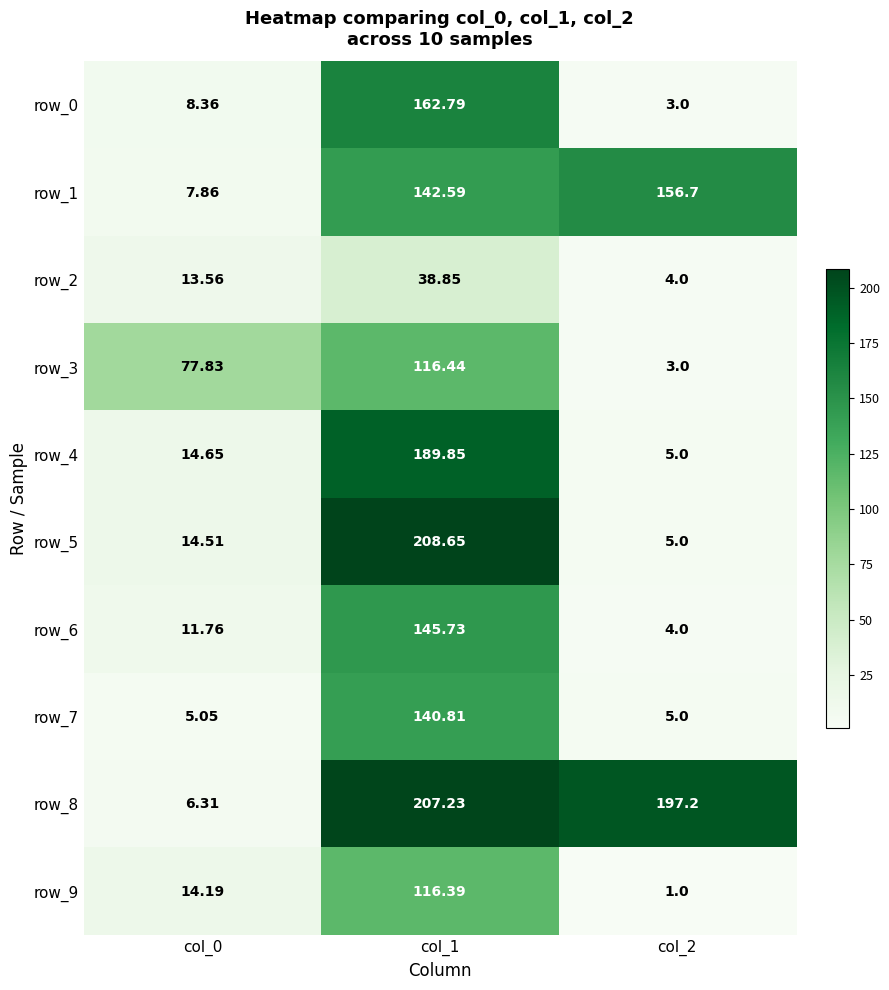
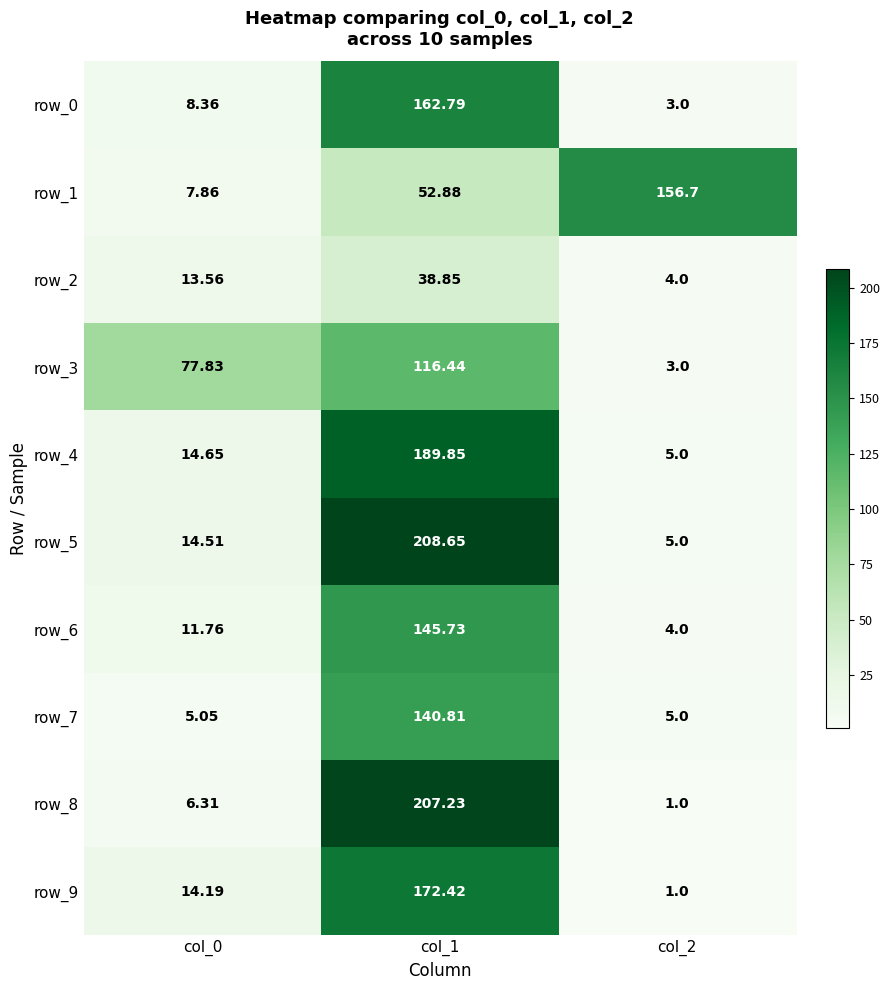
  {
    "row_0": {
      "col_0": 8.36,
      "col_1": 162.79,
      "col_2": 3.0
    },
    "row_1": {
      "col_0": 7.86,
-     "col_1": 142.59,
+     "col_1": 52.88,
      "col_2": 156.7
    },
    "row_2": {
      "col_0": 13.56,
      "col_1": 38.85,
      "col_2": 4.0
    },
    "row_3": {
      "col_0": 77.83,
      "col_1": 116.44,
      "col_2": 3.0
    },
    "row_4": {
      "col_0": 14.65,
      "col_1": 189.85,
      "col_2": 5.0
    },
    "row_5": {
      "col_0": 14.51,
      "col_1": 208.65,
      "col_2": 5.0
    },
    "row_6": {
      "col_0": 11.76,
      "col_1": 145.73,
      "col_2": 4.0
    },
    "row_7": {
      "col_0": 5.05,
      "col_1": 140.81,
      "col_2": 5.0
    },
    "row_8": {
      "col_0": 6.31,
      "col_1": 207.23,
-     "col_2": 197.2
+     "col_2": 1.0
    },
    "row_9": {
      "col_0": 14.19,
-     "col_1": 116.39,
+     "col_1": 172.42,
      "col_2": 1.0
    }
  }
